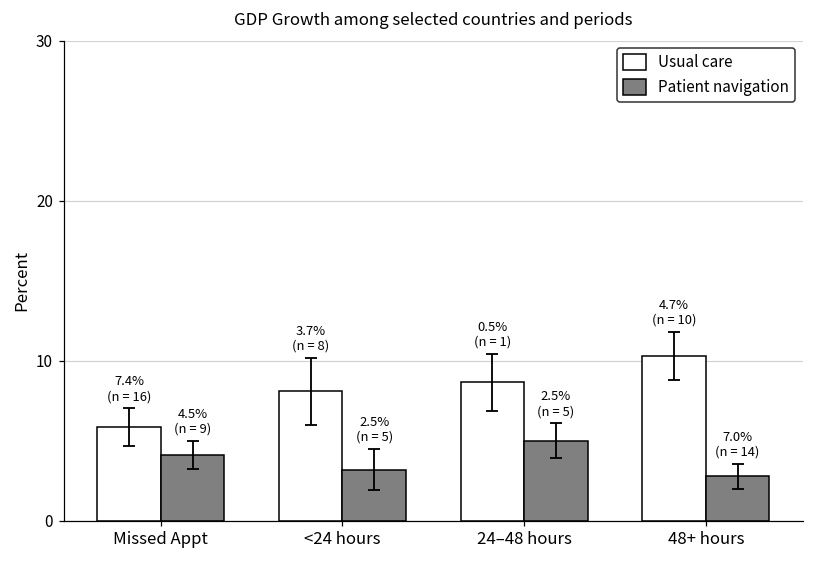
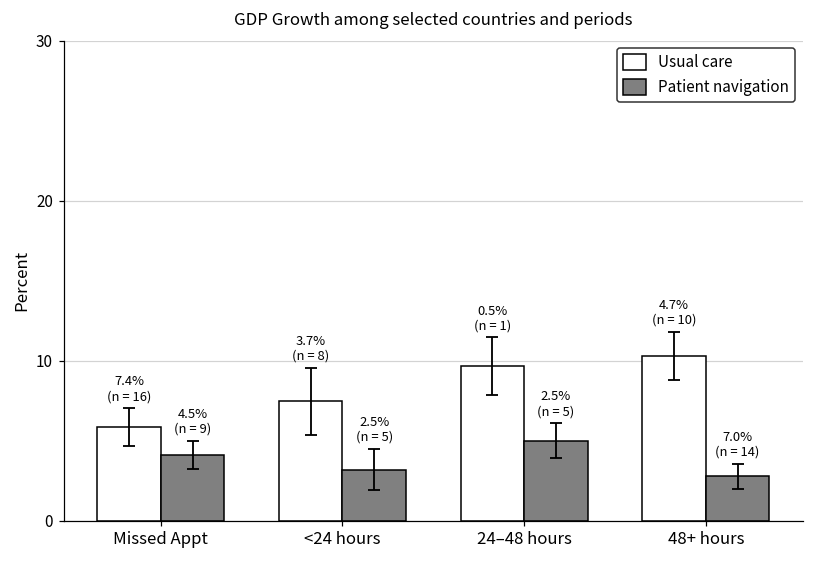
  {
    "Usual care": {
      "Missed Appt": 5.8,
-     "<24 hours": 8.1,
-     "24–48 hours": 8.6,
+     "<24 hours": 7.5,
+     "24–48 hours": 9.7,
      "48+ hours": 10.3
    },
    "Patient navigation": {
      "24–48 hours": 5
    }
  }
